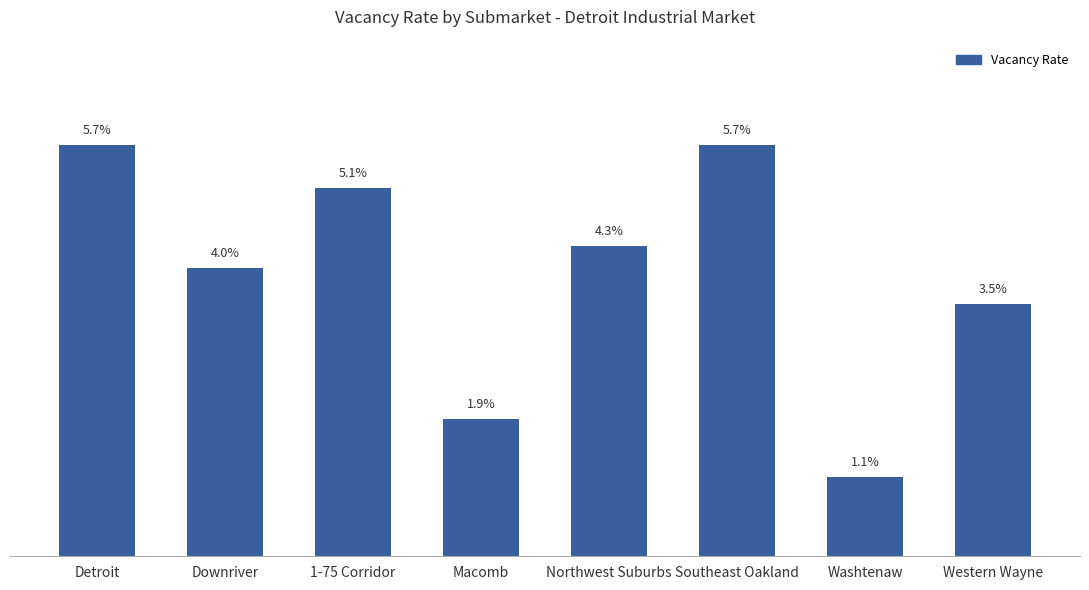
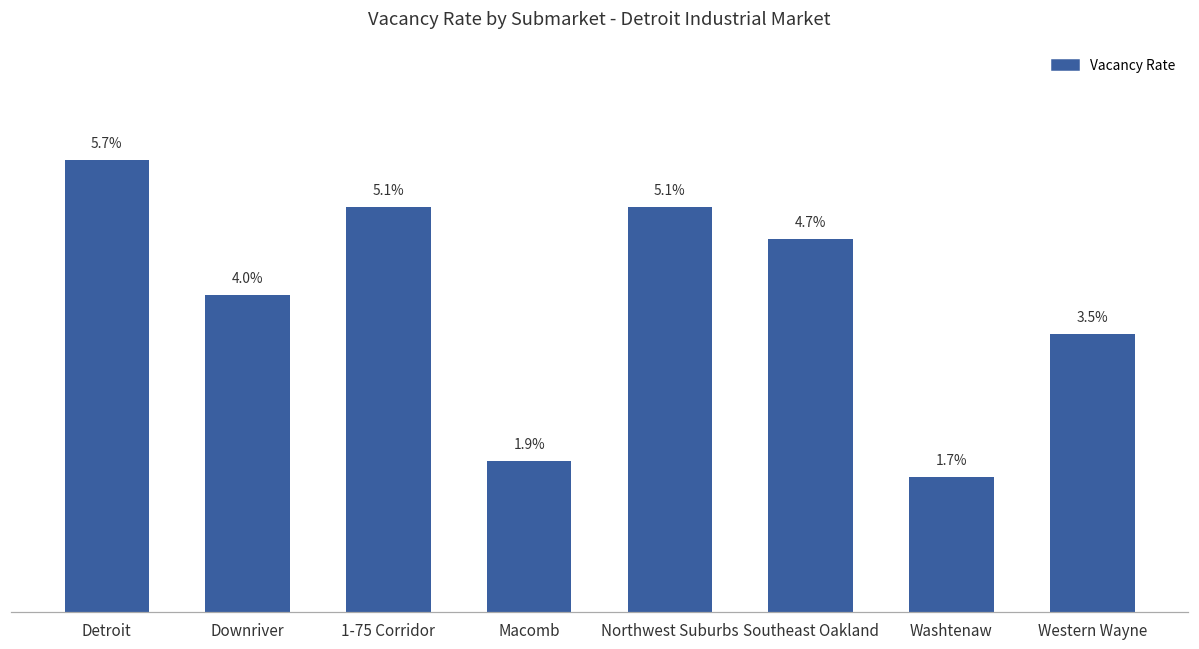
  {
    "Detroit": "5.7%",
    "Downriver": "4.0%",
    "1-75 Corridor": "5.1%",
    "Macomb": "1.9%",
-   "Northwest Suburbs": "4.3%",
-   "Southeast Oakland": "5.7%",
-   "Washtenaw": "1.1%",
+   "Northwest Suburbs": "5.1%",
+   "Southeast Oakland": "4.7%",
+   "Washtenaw": "1.7%",
    "Western Wayne": "3.5%"
  }
